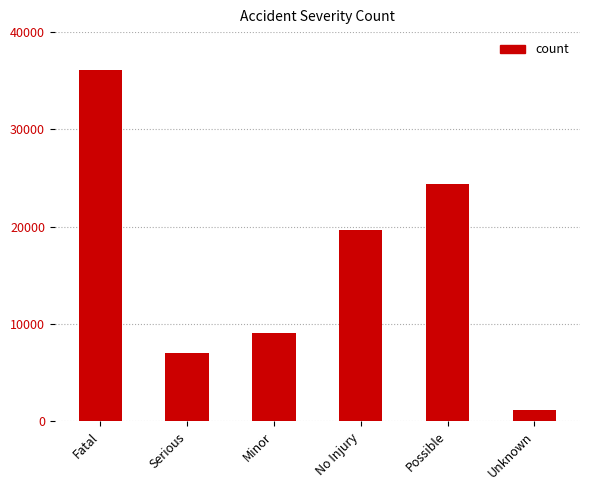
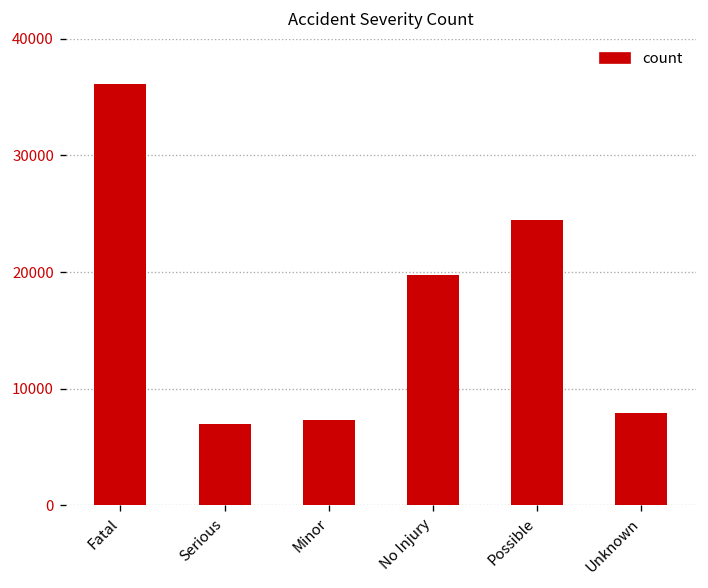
  {
    "Fatal": 36000,
    "Serious": 7000,
-   "Minor": 9000,
+   "Minor": 7000,
    "No Injury": 20000,
    "Possible": 24000,
-   "Unknown": 1000
+   "Unknown": 8000
  }
